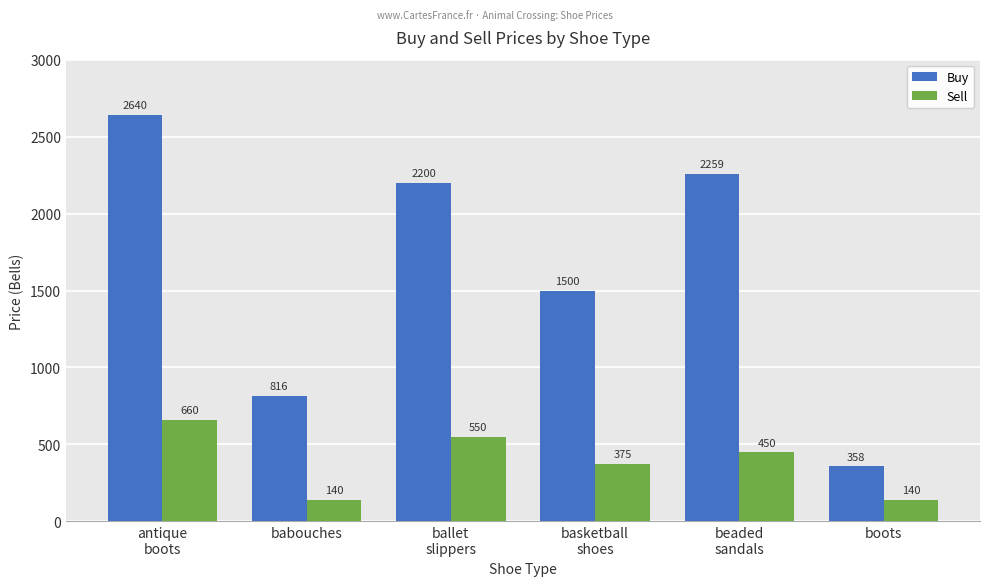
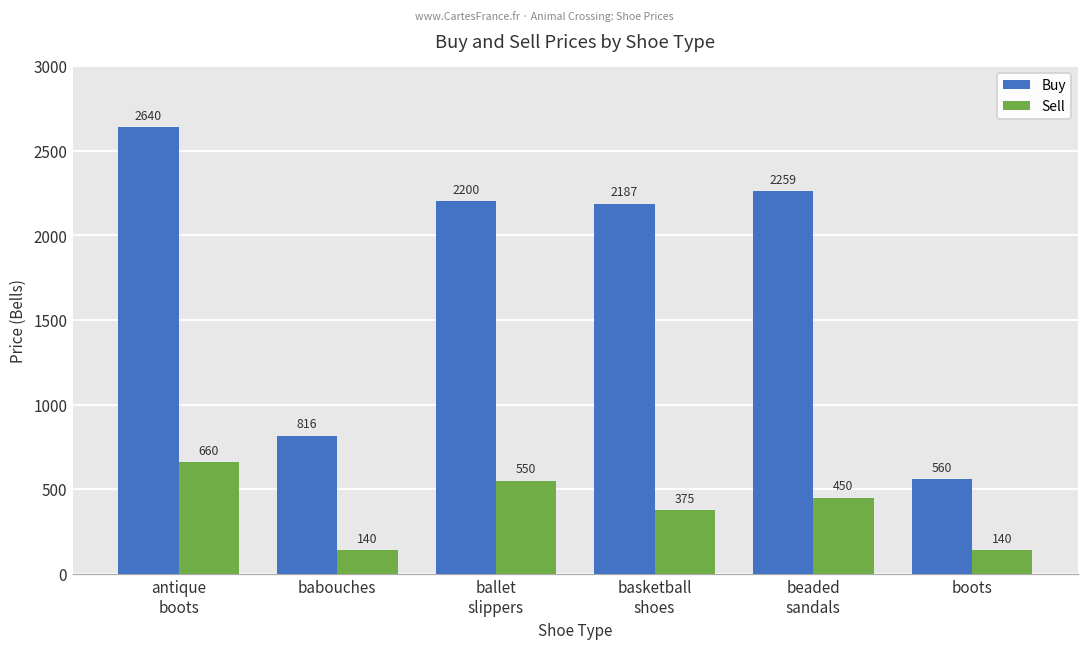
  {
    "Buy": {
      "antique boots": 2640,
      "babouches": 816,
      "ballet slippers": 2200,
-     "basketball shoes": 1500,
+     "basketball shoes": 2187,
      "beaded sandals": 2259,
-     "boots": 358
+     "boots": 560
    },
    "Sell": {
      "antique boots": 660,
      "babouches": 140,
      "ballet slippers": 550,
      "basketball shoes": 375,
      "beaded sandals": 450,
      "boots": 140
    }
  }
